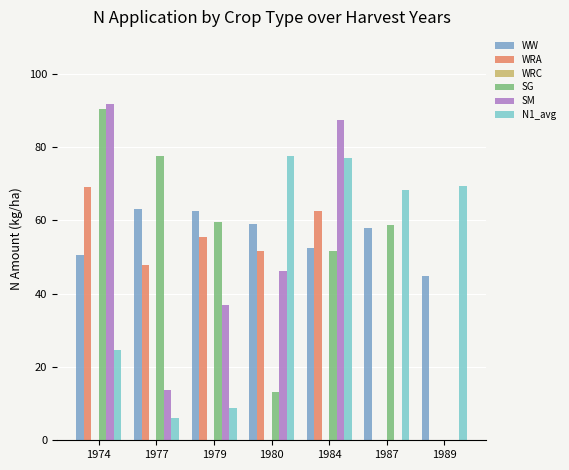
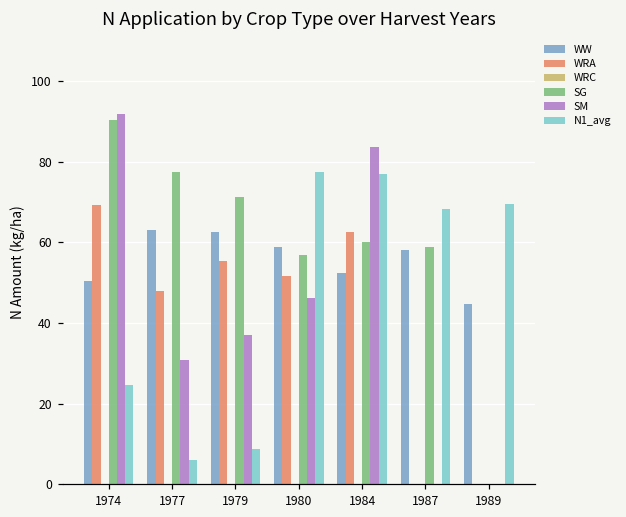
  {
    "SG": {
      "1974": 90,
      "1977": 78,
-     "1979": 60,
-     "1980": 13,
-     "1984": 52,
+     "1979": 71,
+     "1980": 57,
+     "1984": 60,
      "1987": 59,
      "1989": 0
    },
    "SM": {
      "1974": 92,
-     "1977": 14,
+     "1977": 31,
      "1979": 37,
      "1980": 46,
-     "1984": 87,
+     "1984": 84,
      "1987": 0,
      "1989": 0
    }
  }
